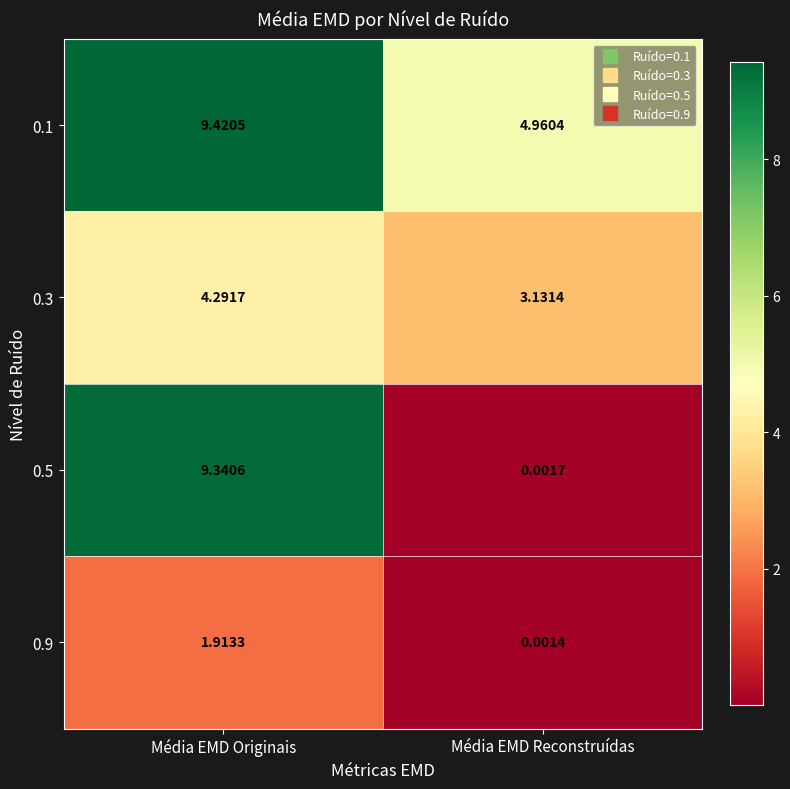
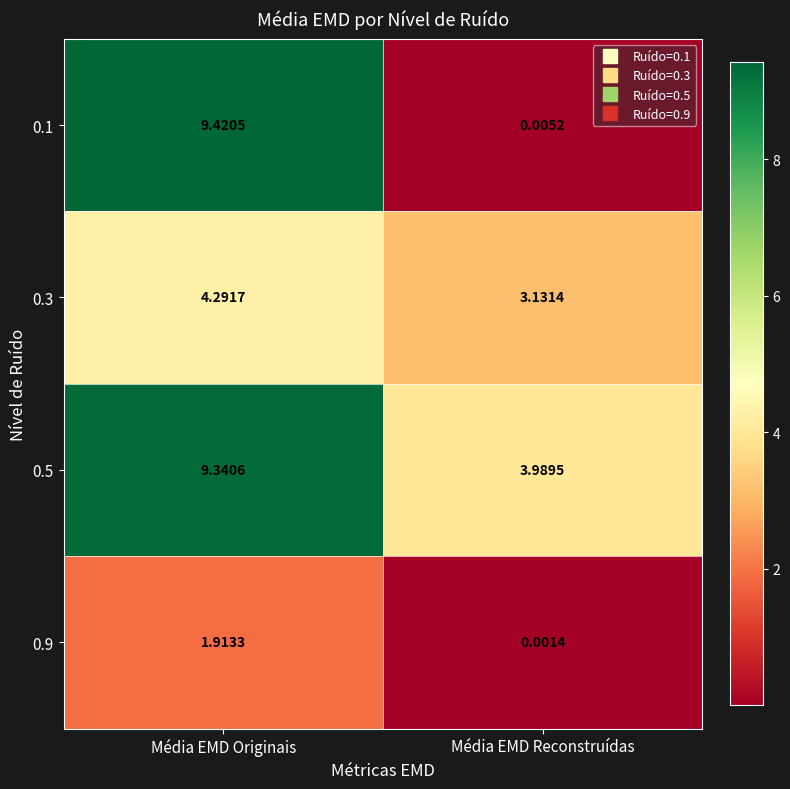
  {
    "0.1": {
      "Média EMD Originais": 9.4205,
-     "Média EMD Reconstruídas": 4.9604
+     "Média EMD Reconstruídas": 0.0052
    },
    "0.3": {
      "Média EMD Originais": 4.2917,
      "Média EMD Reconstruídas": 3.1314
    },
    "0.5": {
      "Média EMD Originais": 9.3406,
-     "Média EMD Reconstruídas": 0.0017
+     "Média EMD Reconstruídas": 3.9895
    },
    "0.9": {
      "Média EMD Originais": 1.9133,
      "Média EMD Reconstruídas": 0.0014
    }
  }
